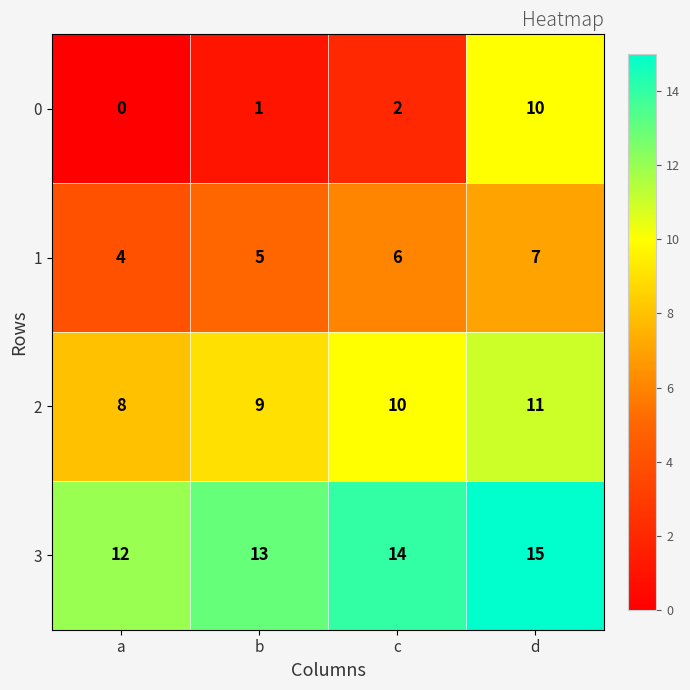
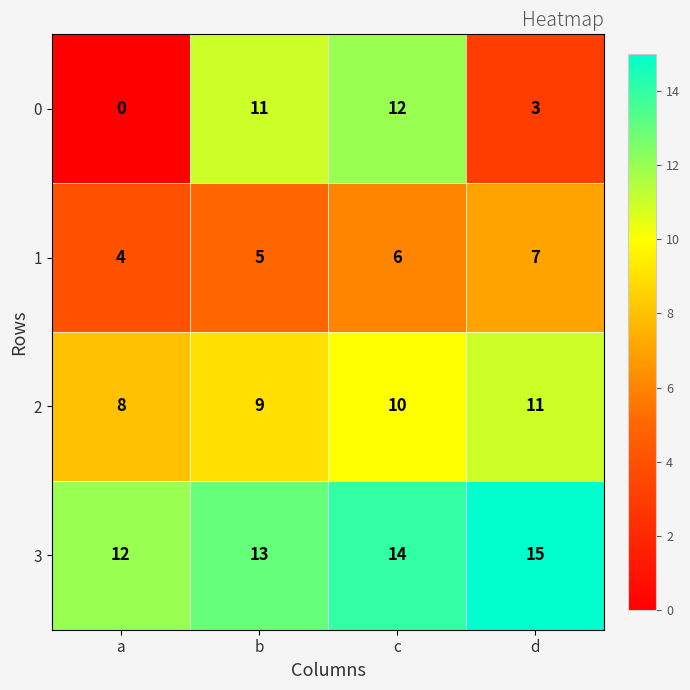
  {
    "0": {
      "a": 0,
-     "b": 1,
-     "c": 2,
-     "d": 10
+     "b": 11,
+     "c": 12,
+     "d": 3
    },
    "1": {
      "a": 4,
      "b": 5,
      "c": 6,
      "d": 7
    },
    "2": {
      "a": 8,
      "b": 9,
      "c": 10,
      "d": 11
    },
    "3": {
      "a": 12,
      "b": 13,
      "c": 14,
      "d": 15
    }
  }
